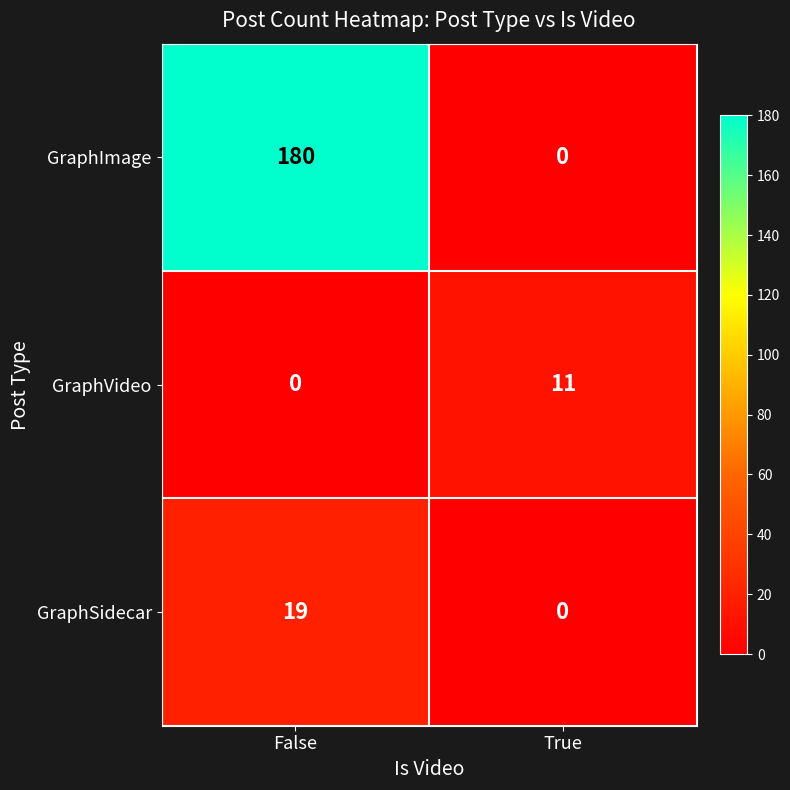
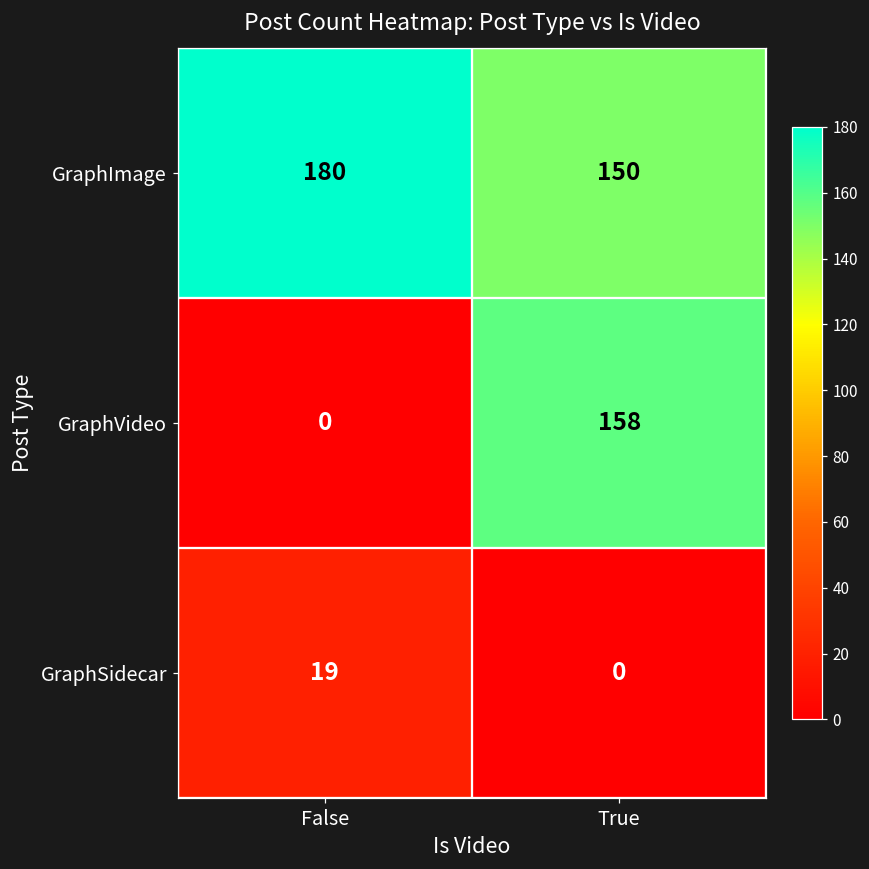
  {
    "GraphImage": {
      "False": 180,
-     "True": 0
+     "True": 150
    },
    "GraphVideo": {
      "False": 0,
-     "True": 11
+     "True": 158
    },
    "GraphSidecar": {
      "False": 19,
      "True": 0
    }
  }
